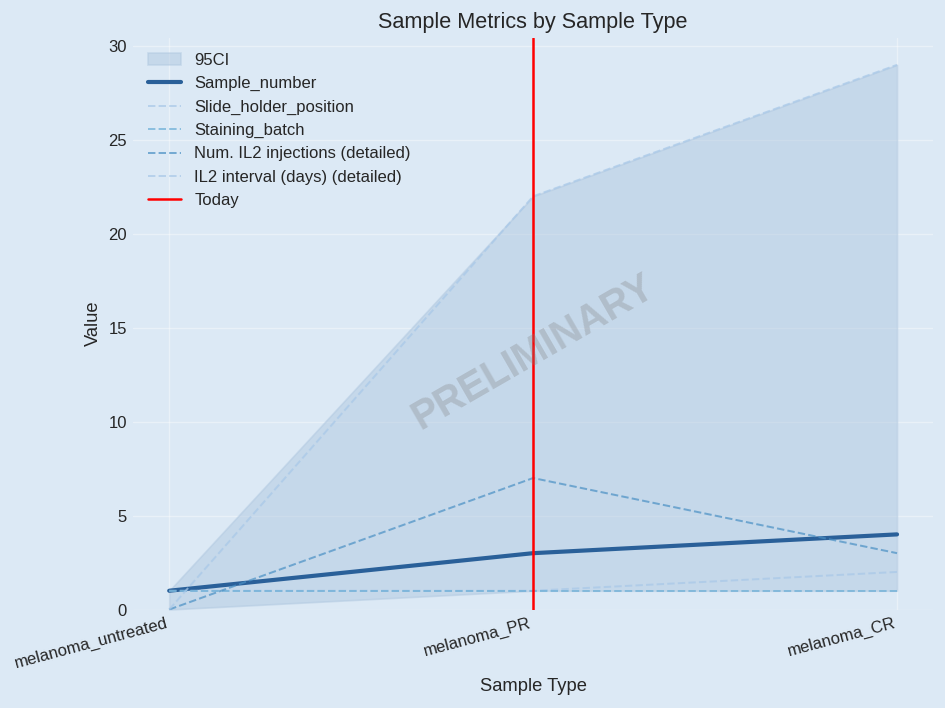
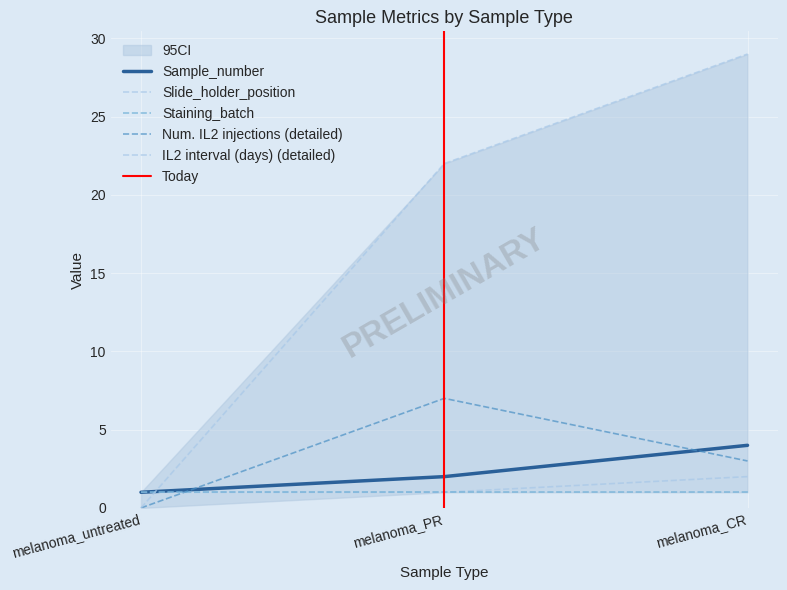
  {
    "Sample_number": {
-     "melanoma_PR": 3,
+     "melanoma_PR": 2,
      "melanoma_CR": 4
    }
  }
